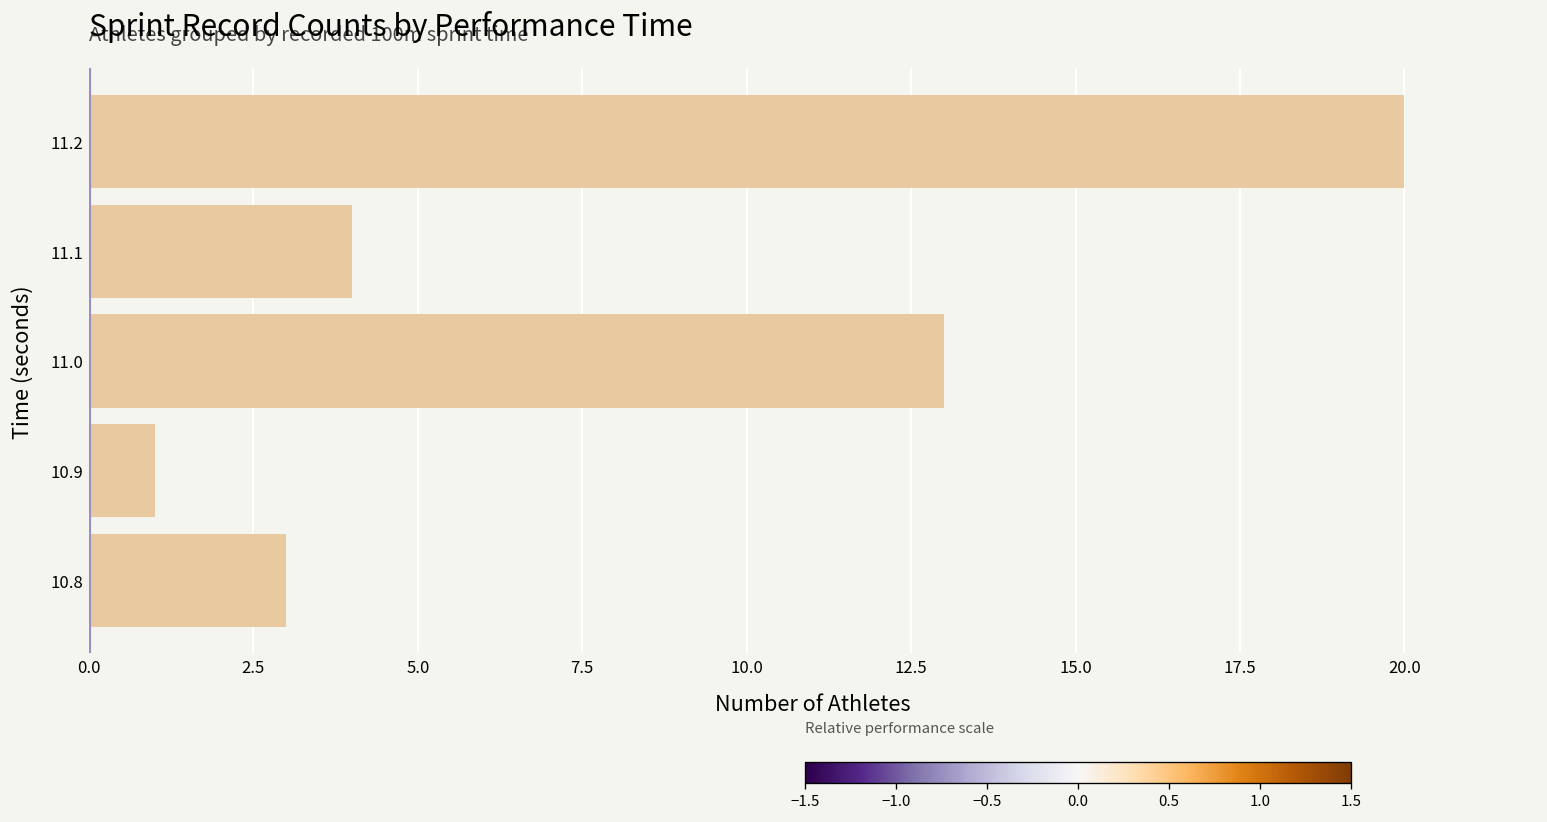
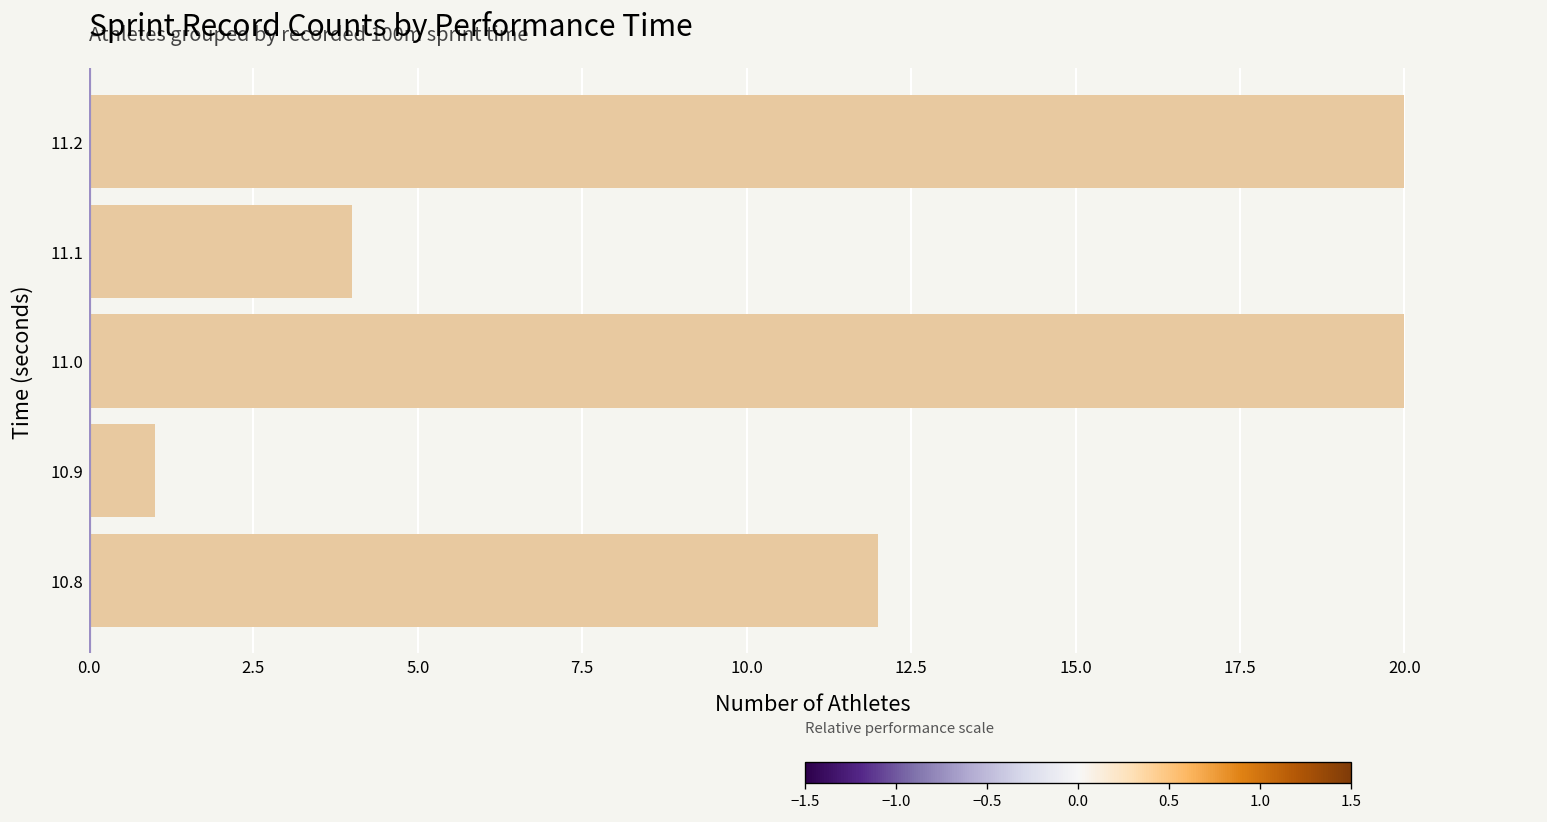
  {
    "11.2": 20,
    "11.1": 4,
-   "11.0": 13,
+   "11.0": 20,
    "10.9": 1,
-   "10.8": 3
+   "10.8": 12
  }
